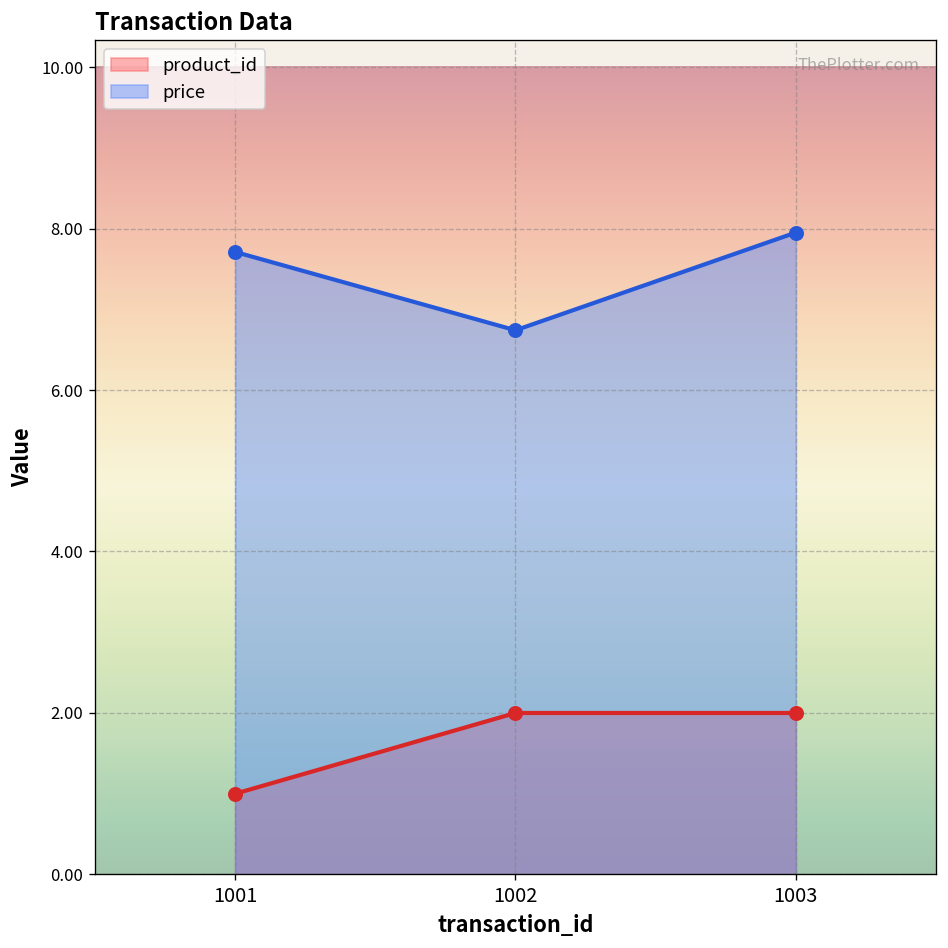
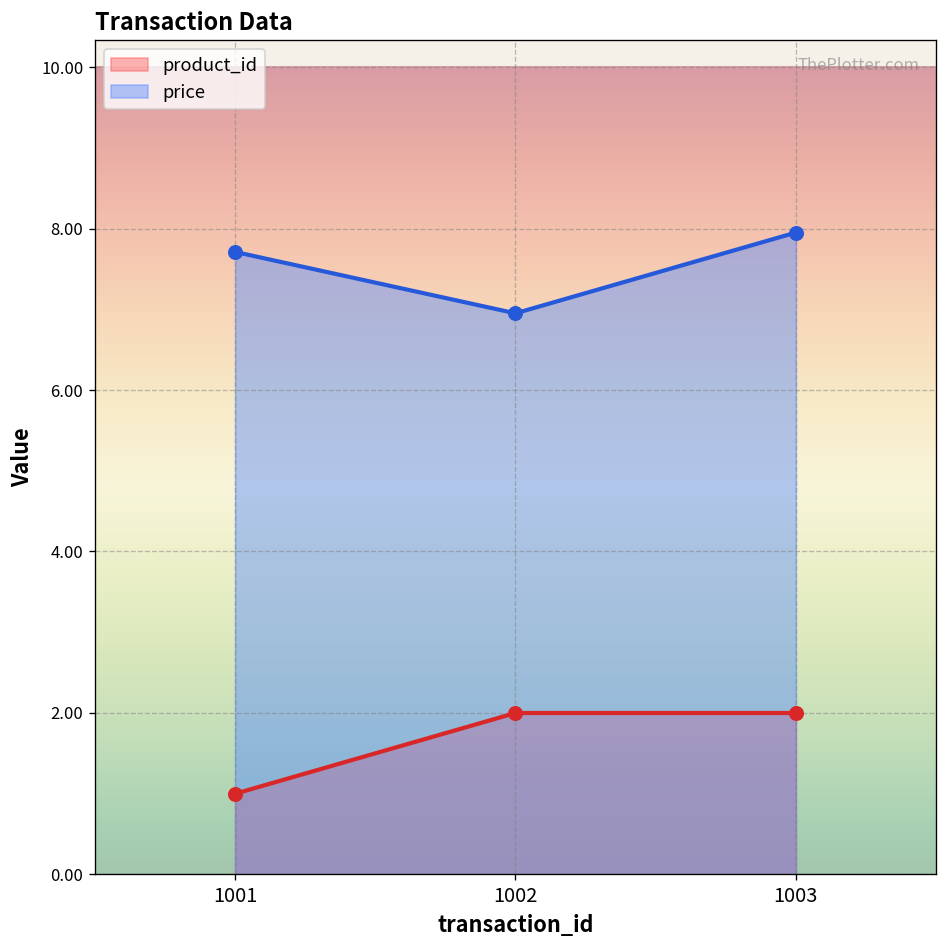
  {
    "product_id": {
      "1001": 1.0,
      "1002": 2.0,
      "1003": 2.0
    },
    "price": {
      "1001": 7.7,
-     "1002": 6.7,
+     "1002": 7.0,
      "1003": 8.0
    }
  }
